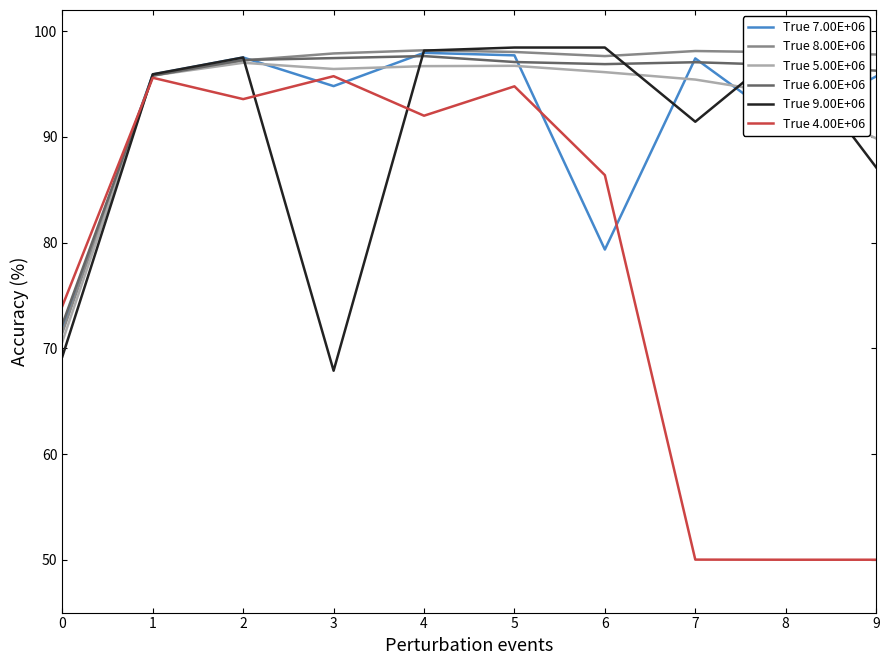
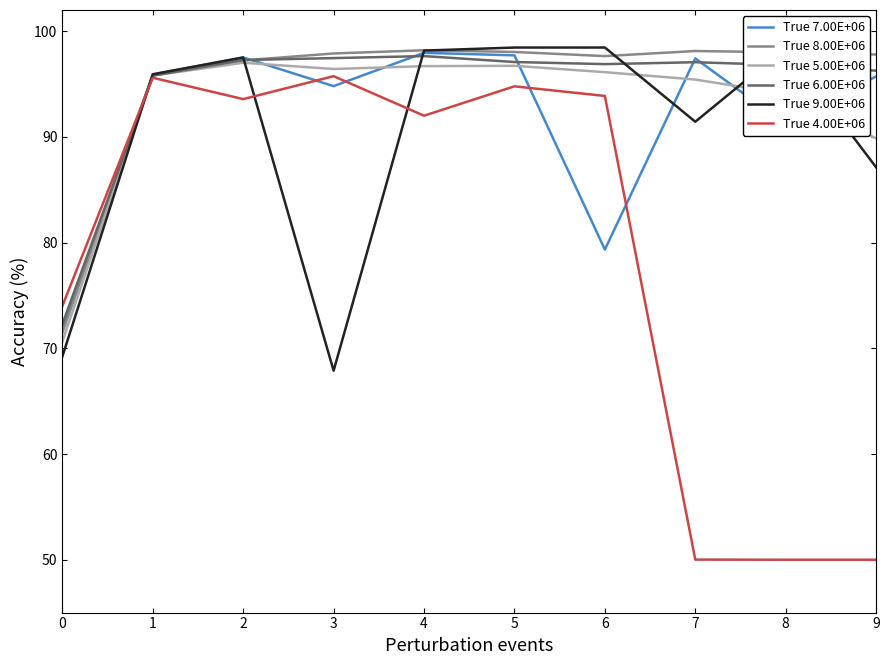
  {
    "True 7.00E+06": {
      "0": 71.8,
      "3": 94.8,
      "5": 97.7,
      "6": 79.3,
      "7": 97.4,
      "9": 95.7
    },
    "True 9.00E+06": {
      "0": 69.2,
      "3": 67.9,
      "5": 98.5,
      "6": 98.5,
      "7": 91.4,
      "9": 87.1
    },
    "True 4.00E+06": {
      "0": 74.0,
      "2": 93.6,
      "3": 95.7,
      "4": 92.0,
      "5": 94.8,
-     "6": 86.4,
+     "6": 93.9,
      "7": 50.0,
      "8": 50.0,
      "9": 50.0
    }
  }
